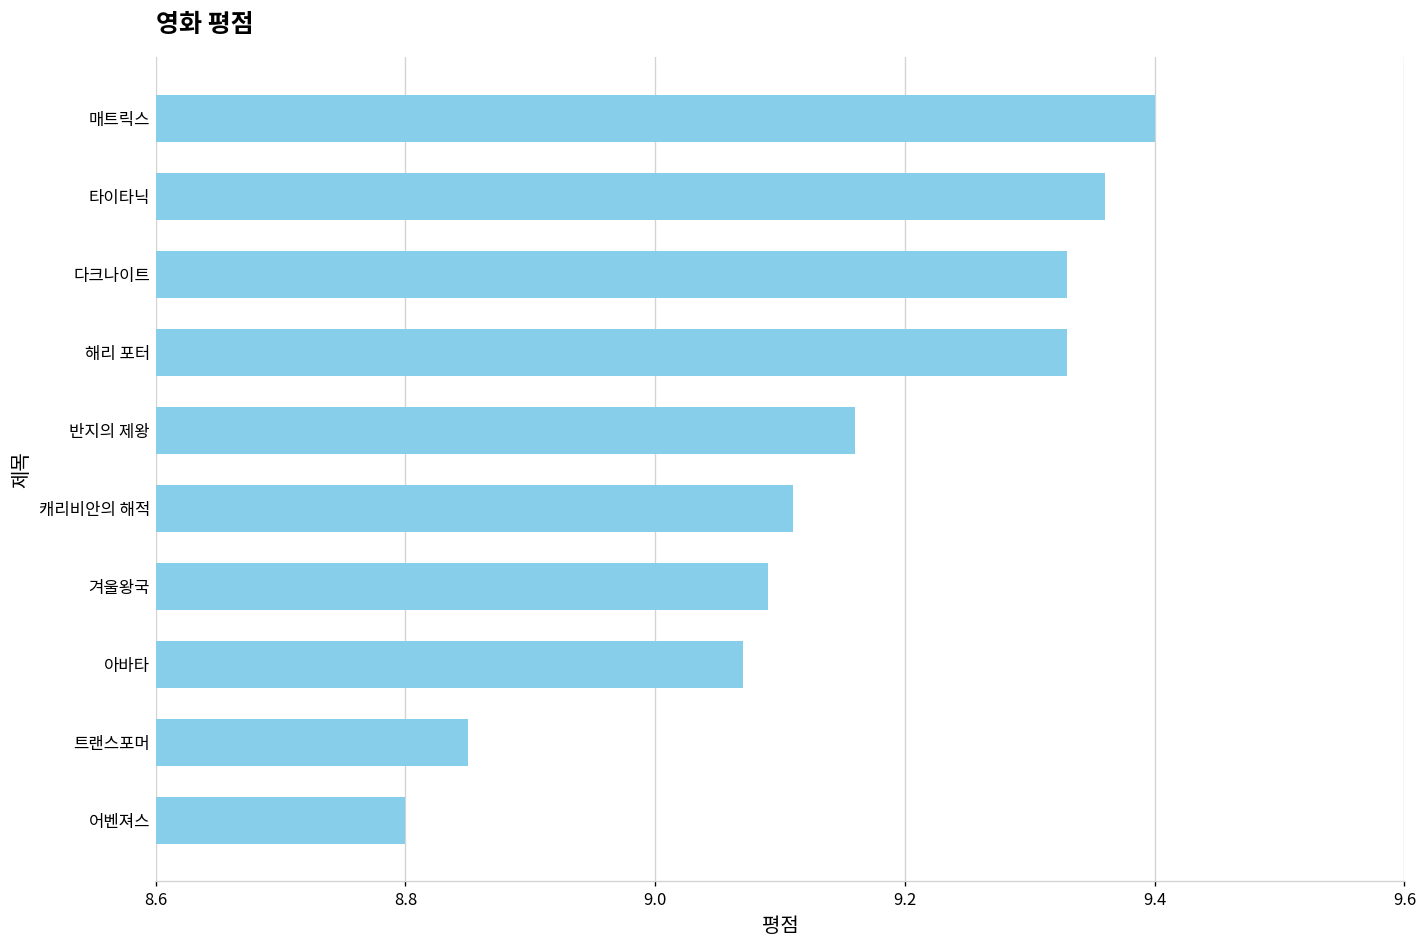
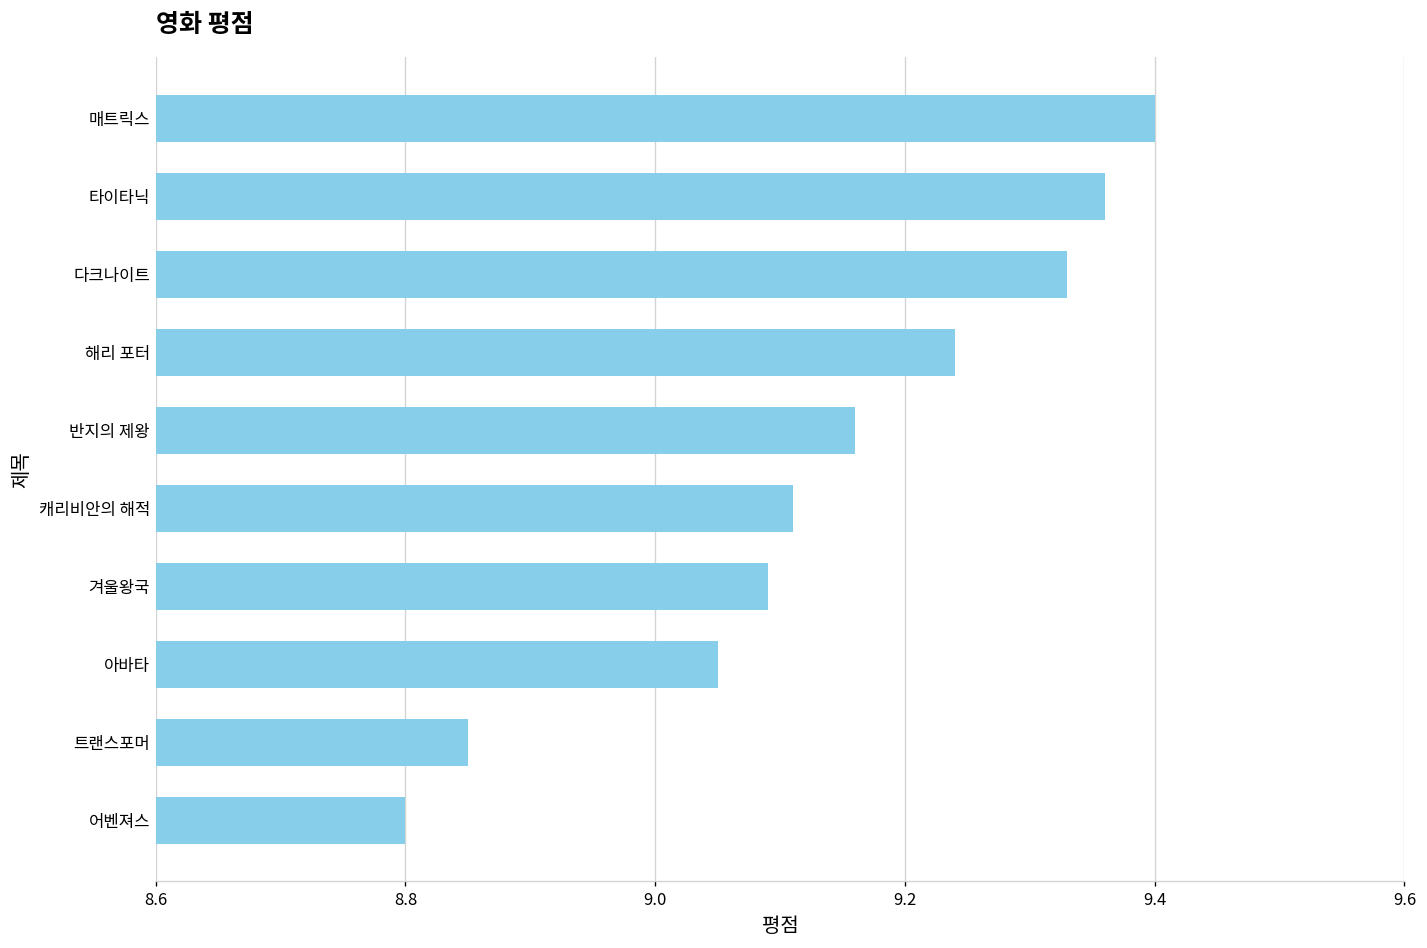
  {
    "매트릭스": 9.40,
    "타이타닉": 9.36,
    "다크나이트": 9.33,
-   "해리 포터": 9.33,
+   "해리 포터": 9.24,
    "반지의 제왕": 9.16,
    "캐리비안의 해적": 9.11,
    "겨울왕국": 9.09,
-   "아바타": 9.07,
+   "아바타": 9.05,
    "트랜스포머": 8.85,
    "어벤져스": 8.80
  }
